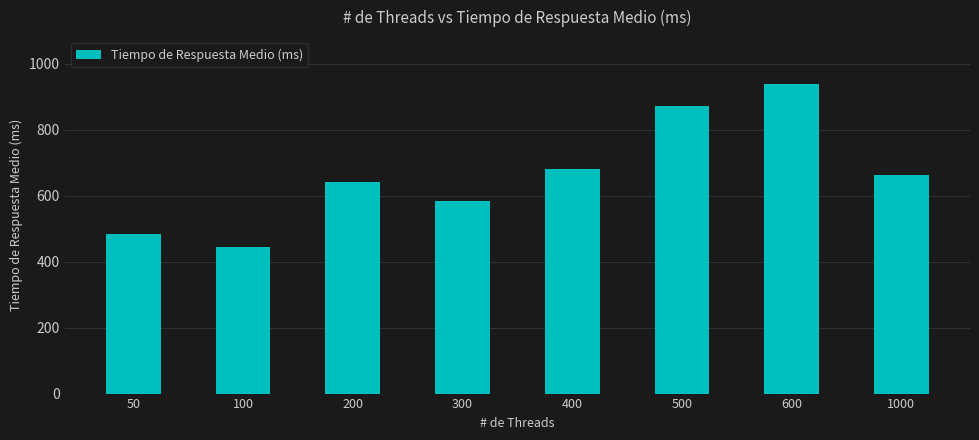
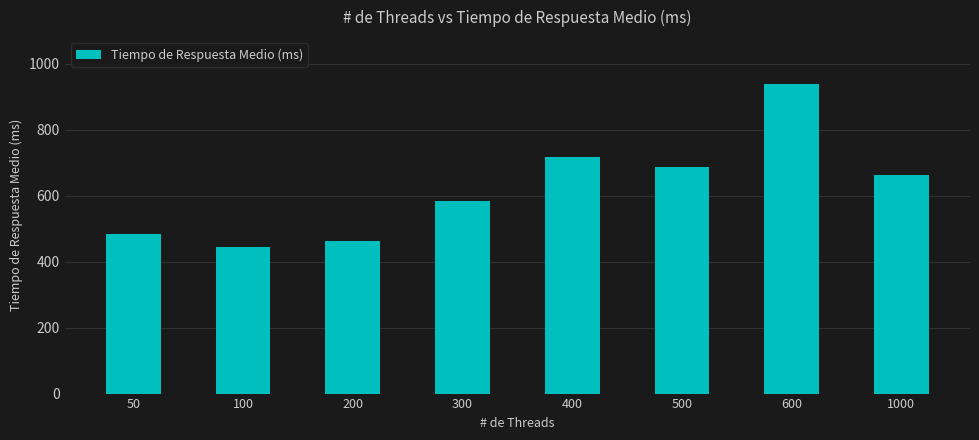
  {
    "50": 480,
    "100": 450,
-   "200": 640,
+   "200": 460,
    "300": 590,
-   "400": 680,
-   "500": 870,
+   "400": 720,
+   "500": 690,
    "600": 940,
    "1000": 660
  }
